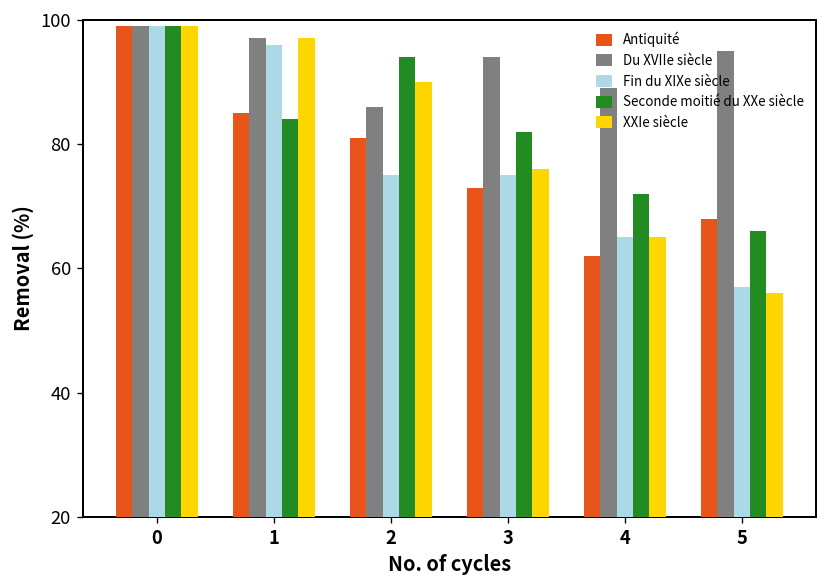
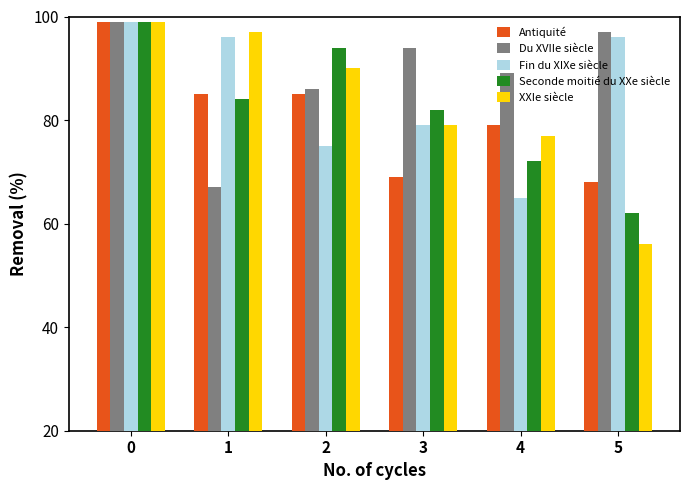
  {
    "Antiquité": {
      "0": 99,
      "1": 85,
-     "2": 81,
-     "3": 73,
-     "4": 62,
+     "2": 85,
+     "3": 69,
+     "4": 79,
      "5": 68
    },
    "Du XVIIe siècle": {
      "0": 99,
-     "1": 97,
+     "1": 67,
      "2": 86,
      "3": 94,
      "4": 89,
-     "5": 95
+     "5": 97
    },
    "Fin du XIXe siècle": {
      "0": 99,
      "1": 96,
      "2": 75,
-     "3": 75,
+     "3": 79,
      "4": 65,
-     "5": 57
+     "5": 96
    },
    "Seconde moitié du XXe siècle": {
      "0": 99,
      "1": 84,
      "2": 94,
      "3": 82,
      "4": 72,
-     "5": 66
+     "5": 62
    },
    "XXIe siècle": {
      "0": 99,
      "1": 97,
      "2": 90,
-     "3": 76,
-     "4": 65,
+     "3": 79,
+     "4": 77,
      "5": 56
    }
  }
